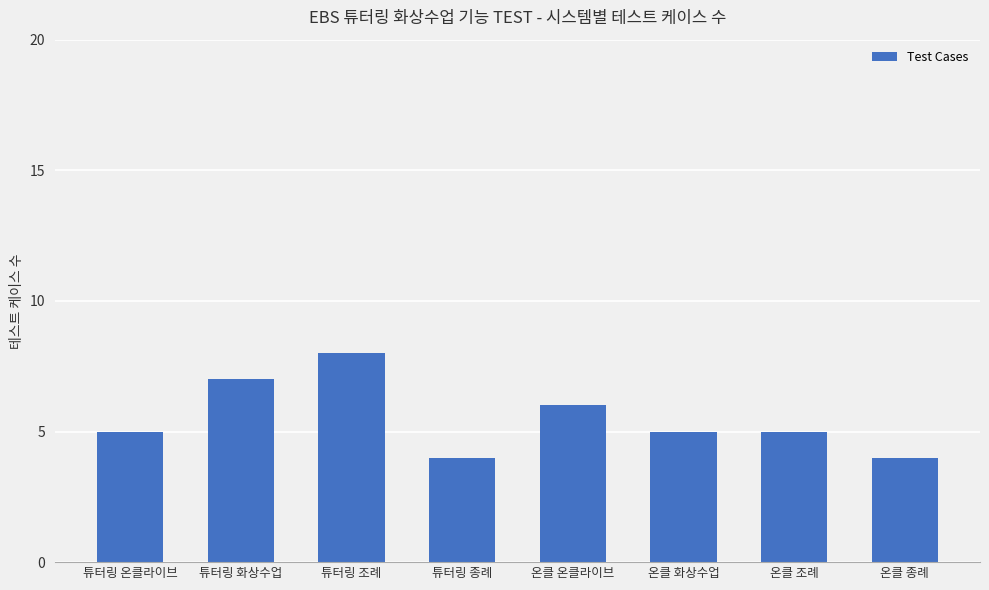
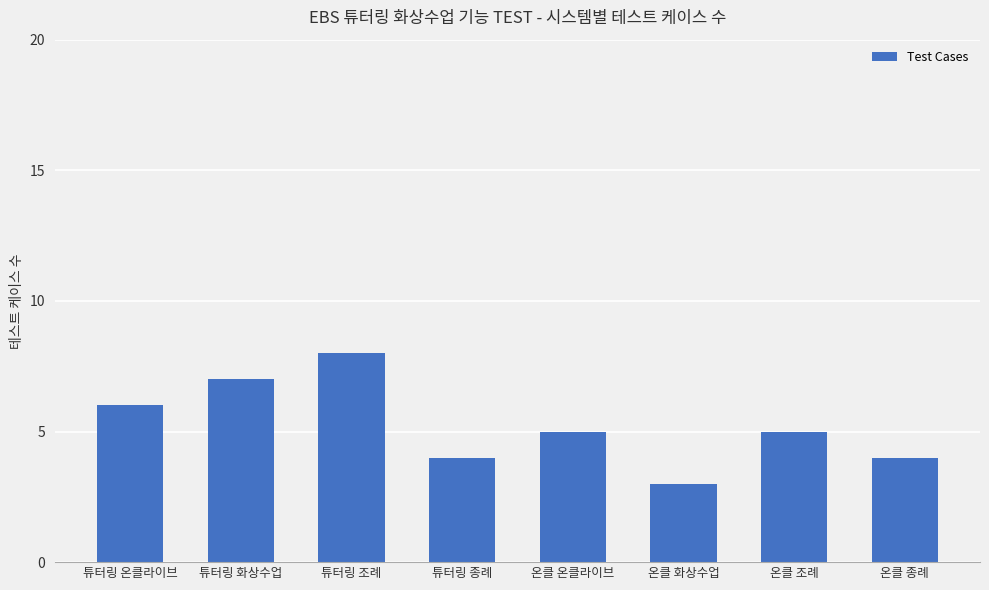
  {
-   "튜터링 온클라이브": 5,
+   "튜터링 온클라이브": 6,
    "튜터링 화상수업": 7,
    "튜터링 조례": 8,
    "튜터링 종례": 4,
-   "온클 온클라이브": 6,
-   "온클 화상수업": 5,
+   "온클 온클라이브": 5,
+   "온클 화상수업": 3,
    "온클 조례": 5,
    "온클 종례": 4
  }
